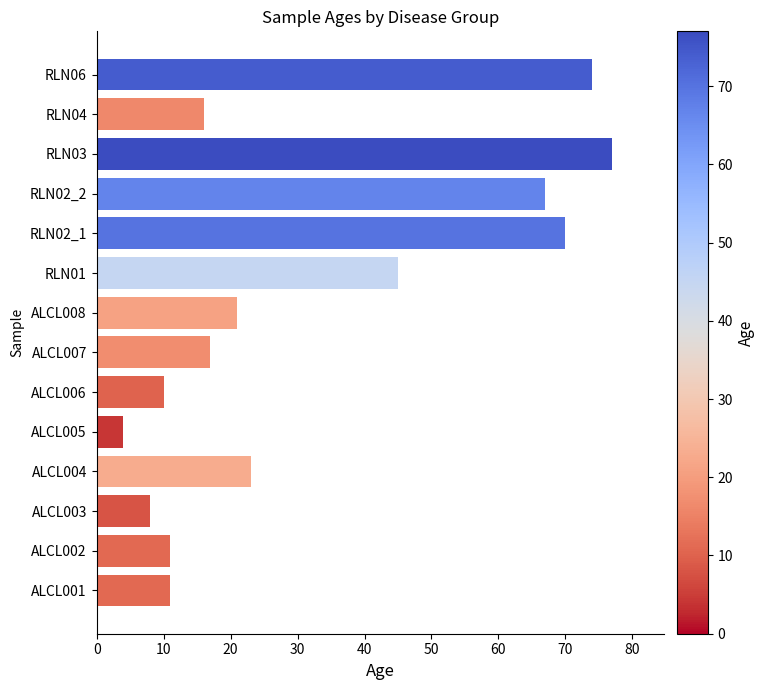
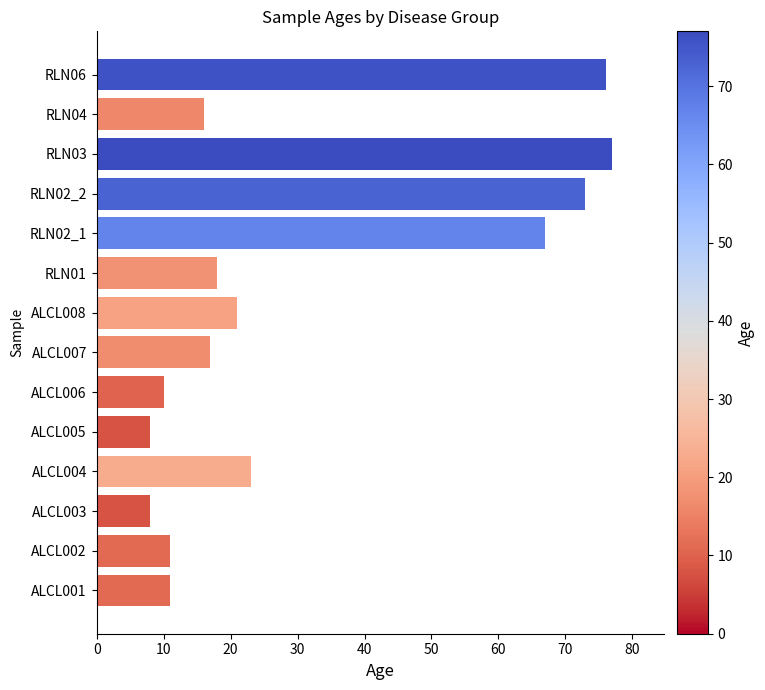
  {
-   "RLN06": 74,
+   "RLN06": 76,
    "RLN04": 16,
    "RLN03": 77,
-   "RLN02_2": 67,
-   "RLN02_1": 70,
-   "RLN01": 45,
+   "RLN02_2": 73,
+   "RLN02_1": 67,
+   "RLN01": 18,
    "ALCL008": 21,
    "ALCL007": 17,
    "ALCL006": 10,
-   "ALCL005": 4,
+   "ALCL005": 8,
    "ALCL004": 23,
    "ALCL003": 8,
    "ALCL002": 11,
    "ALCL001": 11
  }
